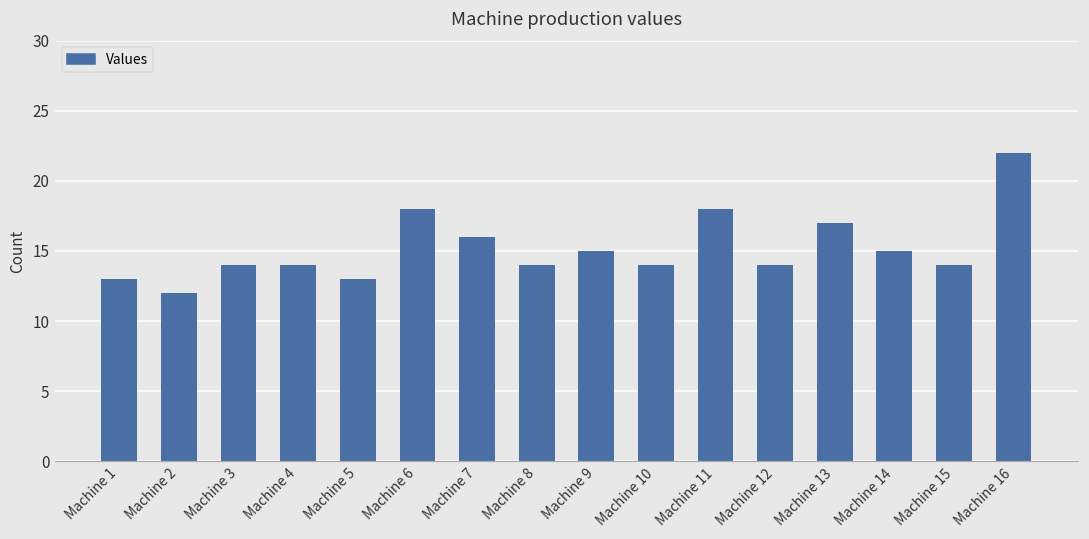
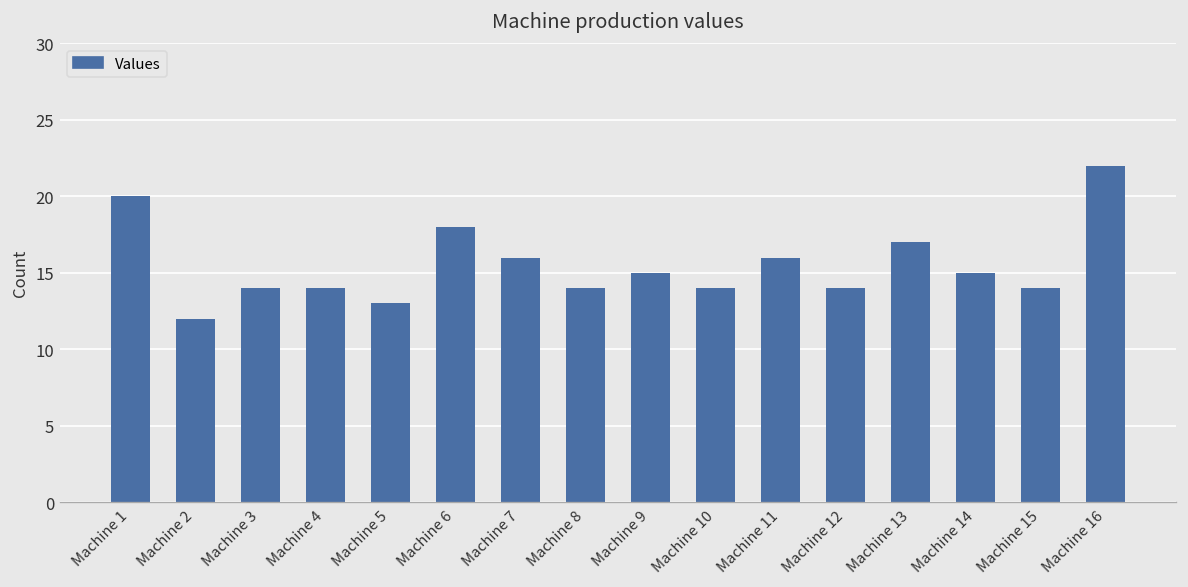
  {
-   "Machine 1": 13,
+   "Machine 1": 20,
    "Machine 2": 12,
    "Machine 3": 14,
    "Machine 4": 14,
    "Machine 5": 13,
    "Machine 6": 18,
    "Machine 7": 16,
    "Machine 8": 14,
    "Machine 9": 15,
    "Machine 10": 14,
-   "Machine 11": 18,
+   "Machine 11": 16,
    "Machine 12": 14,
    "Machine 13": 17,
    "Machine 14": 15,
    "Machine 15": 14,
    "Machine 16": 22
  }
